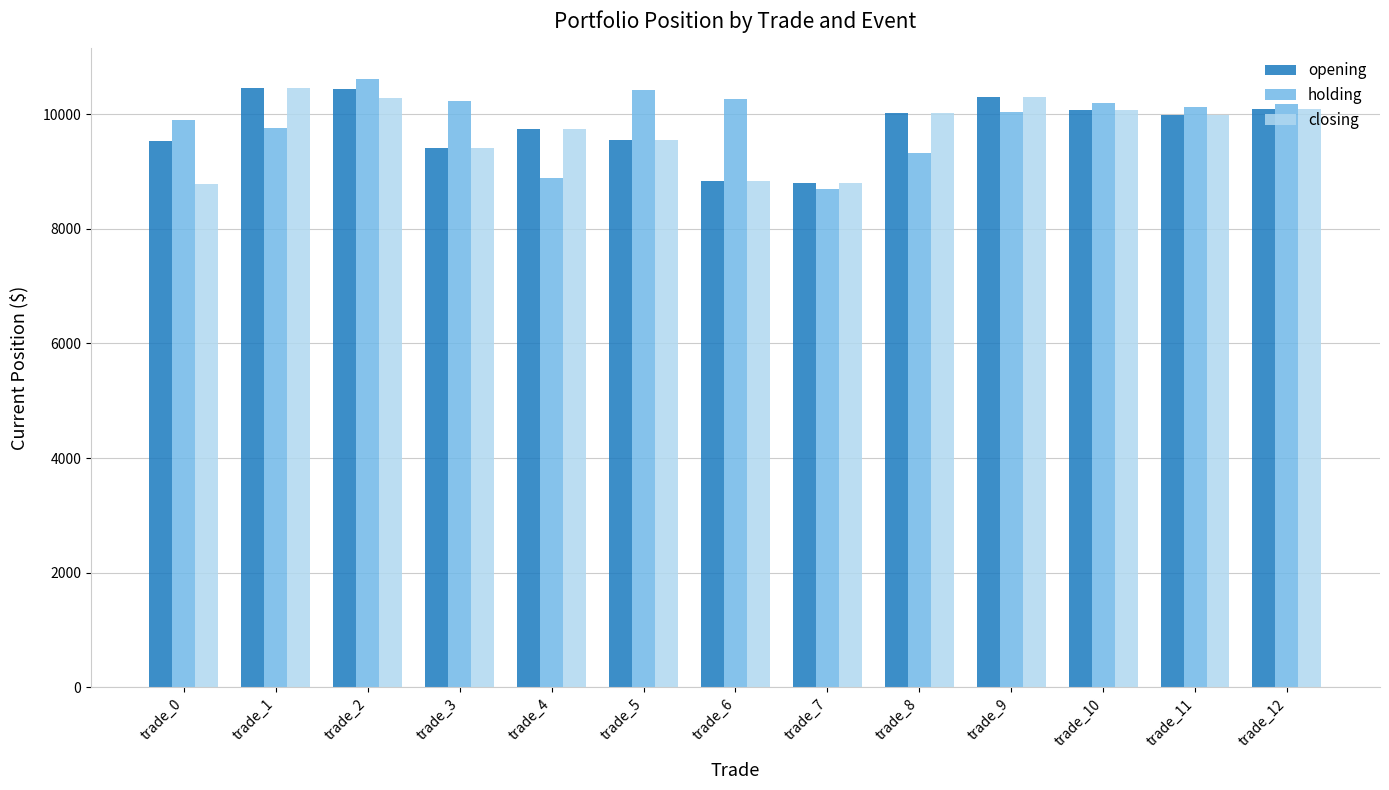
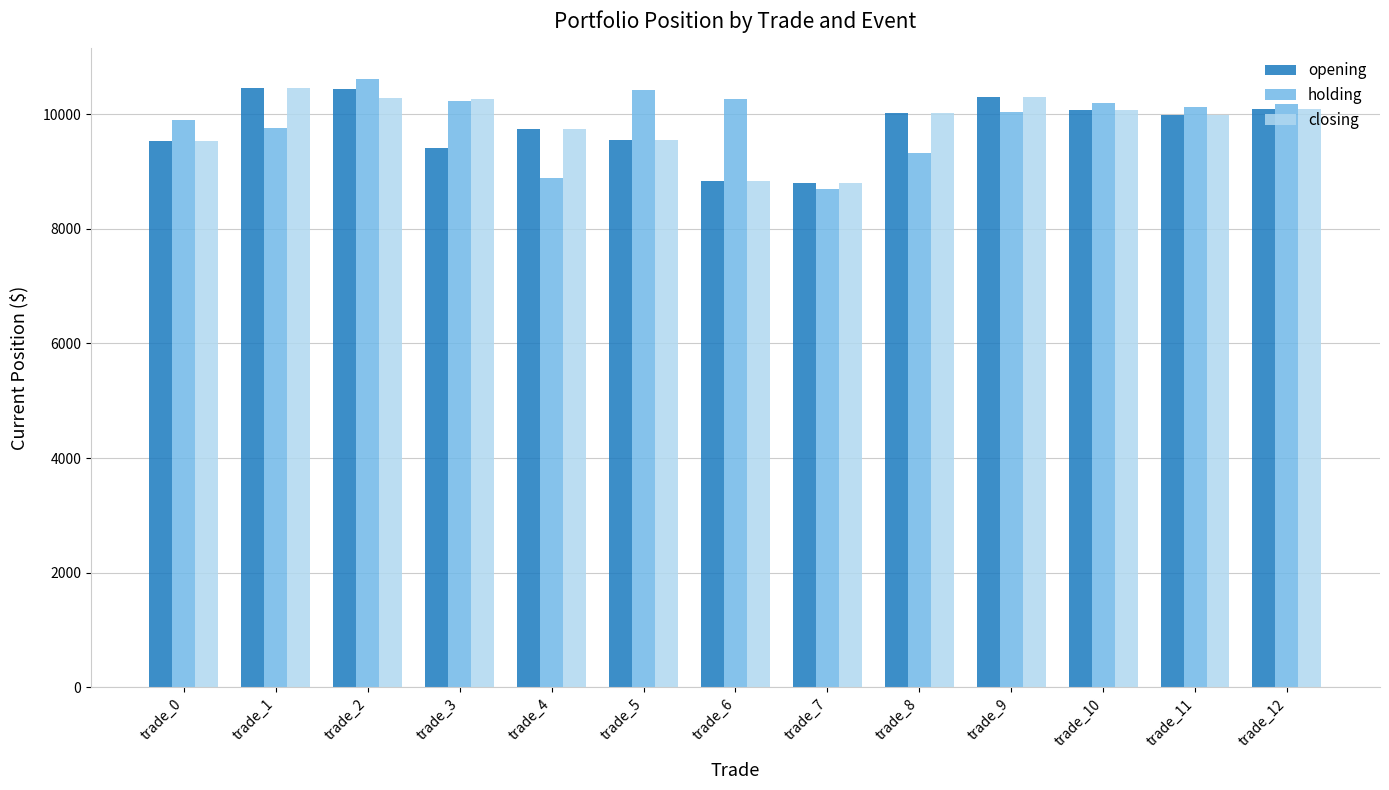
  {
    "opening": {
      "trade_0": 9500,
      "trade_1": 10500,
      "trade_2": 10400,
      "trade_3": 9400,
      "trade_4": 9700,
      "trade_5": 9600,
      "trade_6": 8800,
      "trade_7": 8800,
      "trade_8": 10000,
      "trade_9": 10300,
      "trade_10": 10100,
      "trade_11": 10000,
      "trade_12": 10100
    },
    "holding": {
      "trade_0": 9900,
      "trade_1": 9800,
      "trade_2": 10600,
      "trade_3": 10200,
      "trade_4": 8900,
      "trade_5": 10400,
      "trade_6": 10300,
      "trade_7": 8700,
      "trade_8": 9300,
      "trade_9": 10000,
      "trade_10": 10200,
      "trade_11": 10100,
      "trade_12": 10200
    },
    "closing": {
-     "trade_0": 8800,
+     "trade_0": 9500,
      "trade_1": 10500,
      "trade_2": 10300,
-     "trade_3": 9400,
+     "trade_3": 10300,
      "trade_4": 9700,
      "trade_5": 9600,
      "trade_6": 8800,
      "trade_7": 8800,
      "trade_8": 10000,
      "trade_9": 10300,
      "trade_10": 10100,
      "trade_11": 10000,
      "trade_12": 10100
    }
  }
